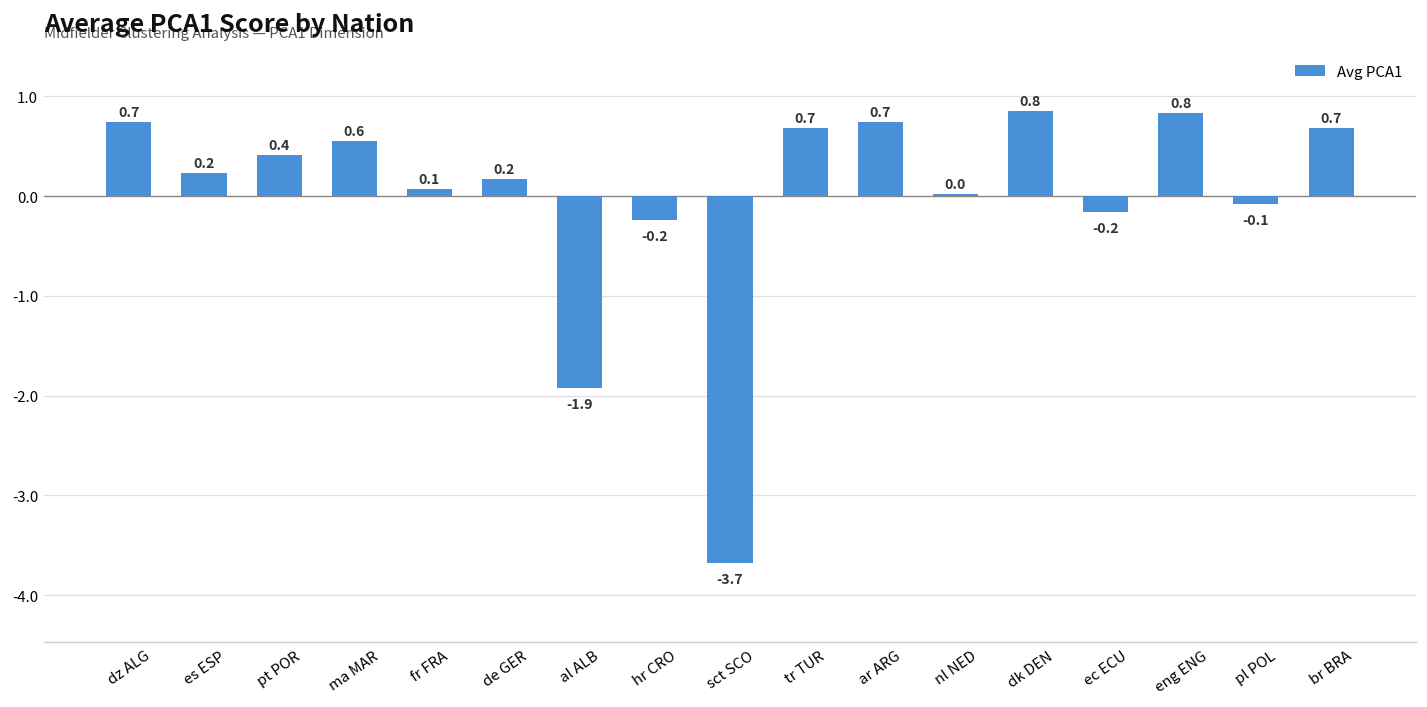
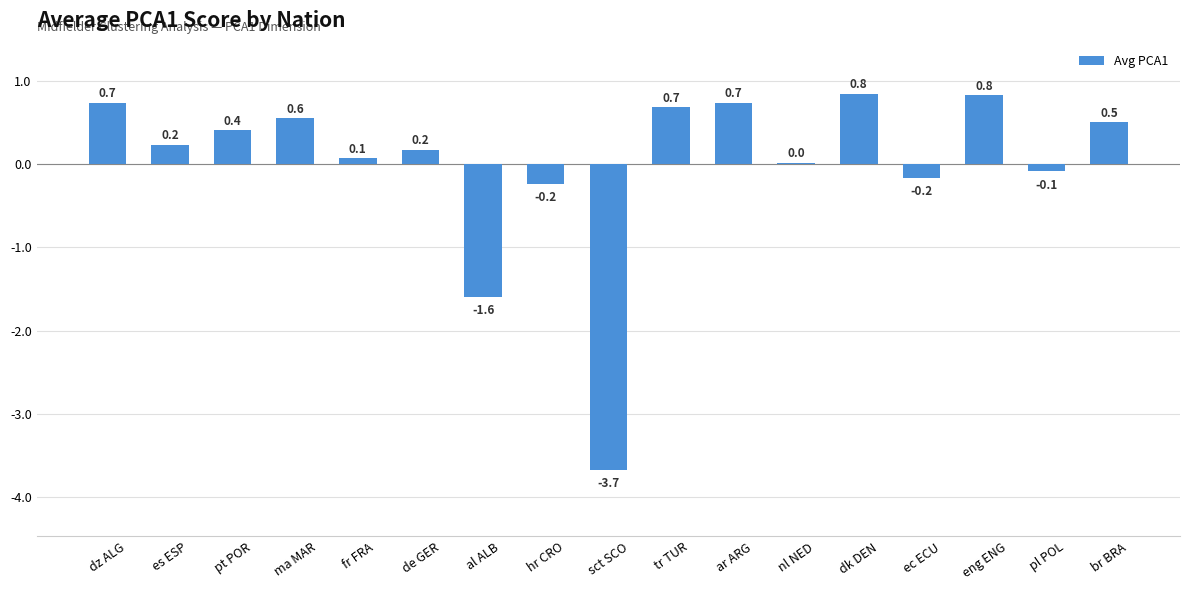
  {
    "dz ALG": 0.7,
    "es ESP": 0.2,
    "pt POR": 0.4,
    "ma MAR": 0.6,
    "fr FRA": 0.1,
    "de GER": 0.2,
-   "al ALB": -1.9,
+   "al ALB": -1.6,
    "hr CRO": -0.2,
    "sct SCO": -3.7,
    "tr TUR": 0.7,
    "ar ARG": 0.7,
    "nl NED": 0.0,
    "dk DEN": 0.8,
    "ec ECU": -0.2,
    "eng ENG": 0.8,
    "pl POL": -0.1,
-   "br BRA": 0.7
+   "br BRA": 0.5
  }
